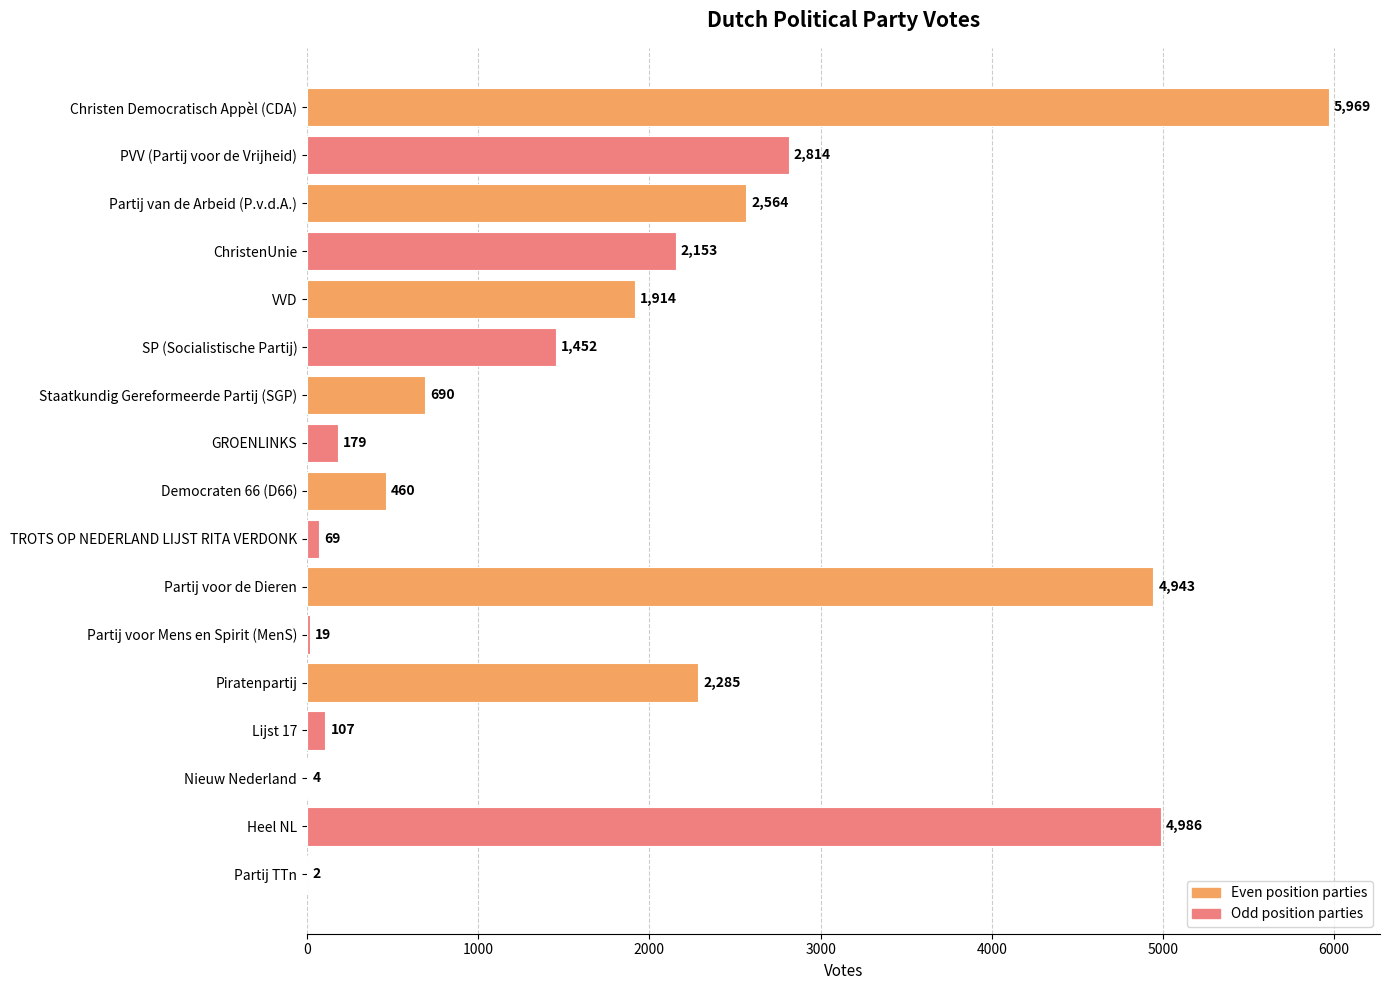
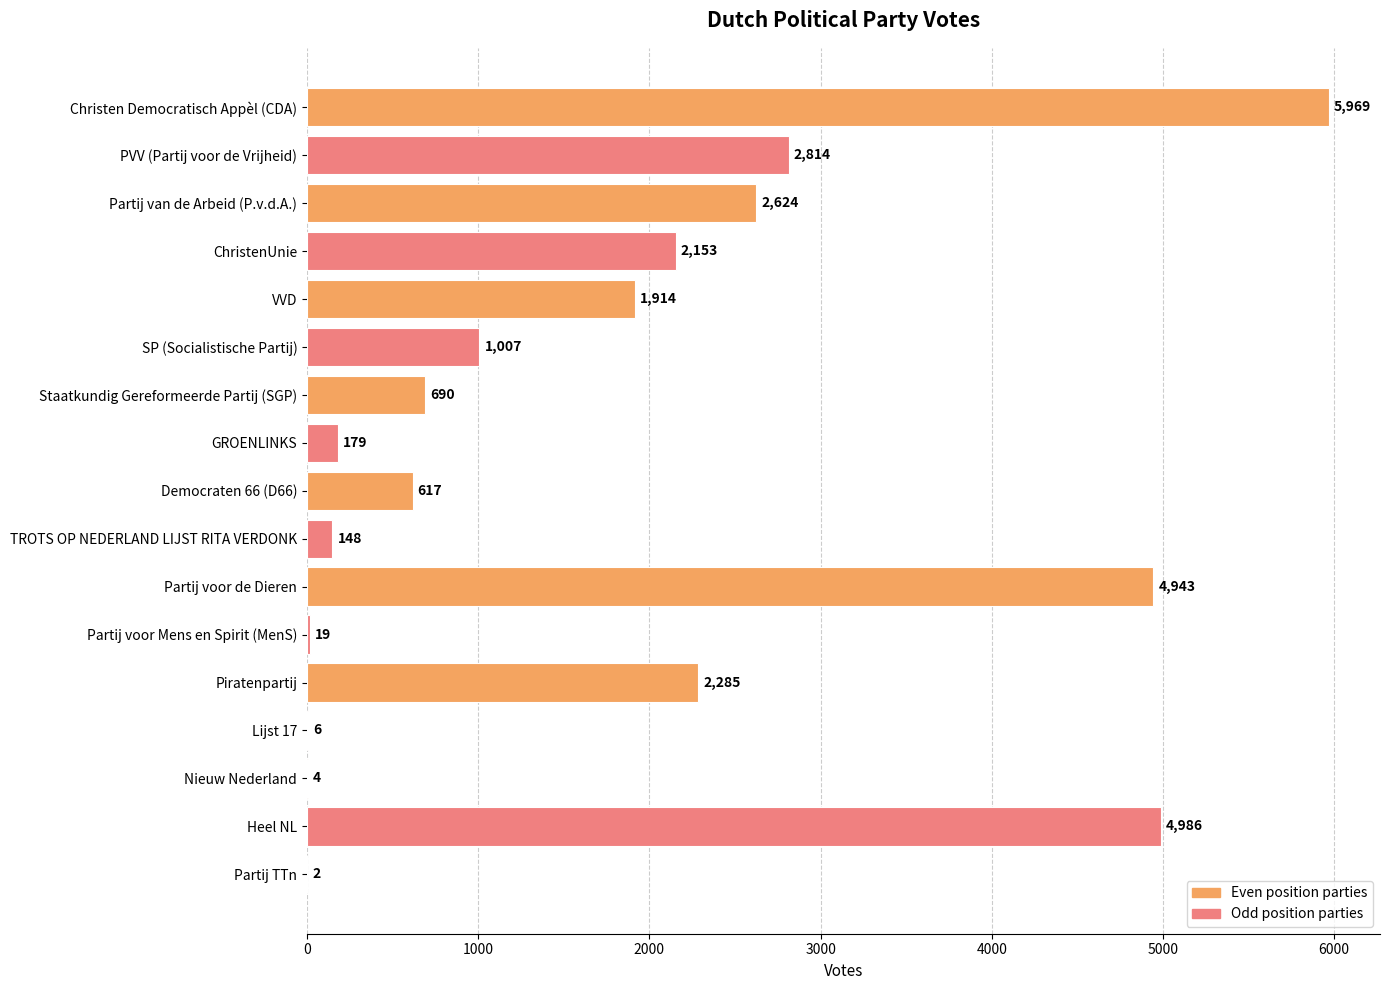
  {
    "Christen Democratisch Appèl (CDA)": "5,969",
    "PVV (Partij voor de Vrijheid)": "2,814",
-   "Partij van de Arbeid (P.v.d.A.)": "2,564",
+   "Partij van de Arbeid (P.v.d.A.)": "2,624",
    "ChristenUnie": "2,153",
    "VVD": "1,914",
-   "SP (Socialistische Partij)": "1,452",
+   "SP (Socialistische Partij)": "1,007",
    "Staatkundig Gereformeerde Partij (SGP)": "690",
    "GROENLINKS": "179",
-   "Democraten 66 (D66)": "460",
-   "TROTS OP NEDERLAND LIJST RITA VERDONK": "69",
+   "Democraten 66 (D66)": "617",
+   "TROTS OP NEDERLAND LIJST RITA VERDONK": "148",
    "Partij voor de Dieren": "4,943",
    "Partij voor Mens en Spirit (MenS)": "19",
    "Piratenpartij": "2,285",
-   "Lijst 17": "107",
+   "Lijst 17": "6",
    "Nieuw Nederland": "4",
    "Heel NL": "4,986",
    "Partij TTn": "2"
  }
